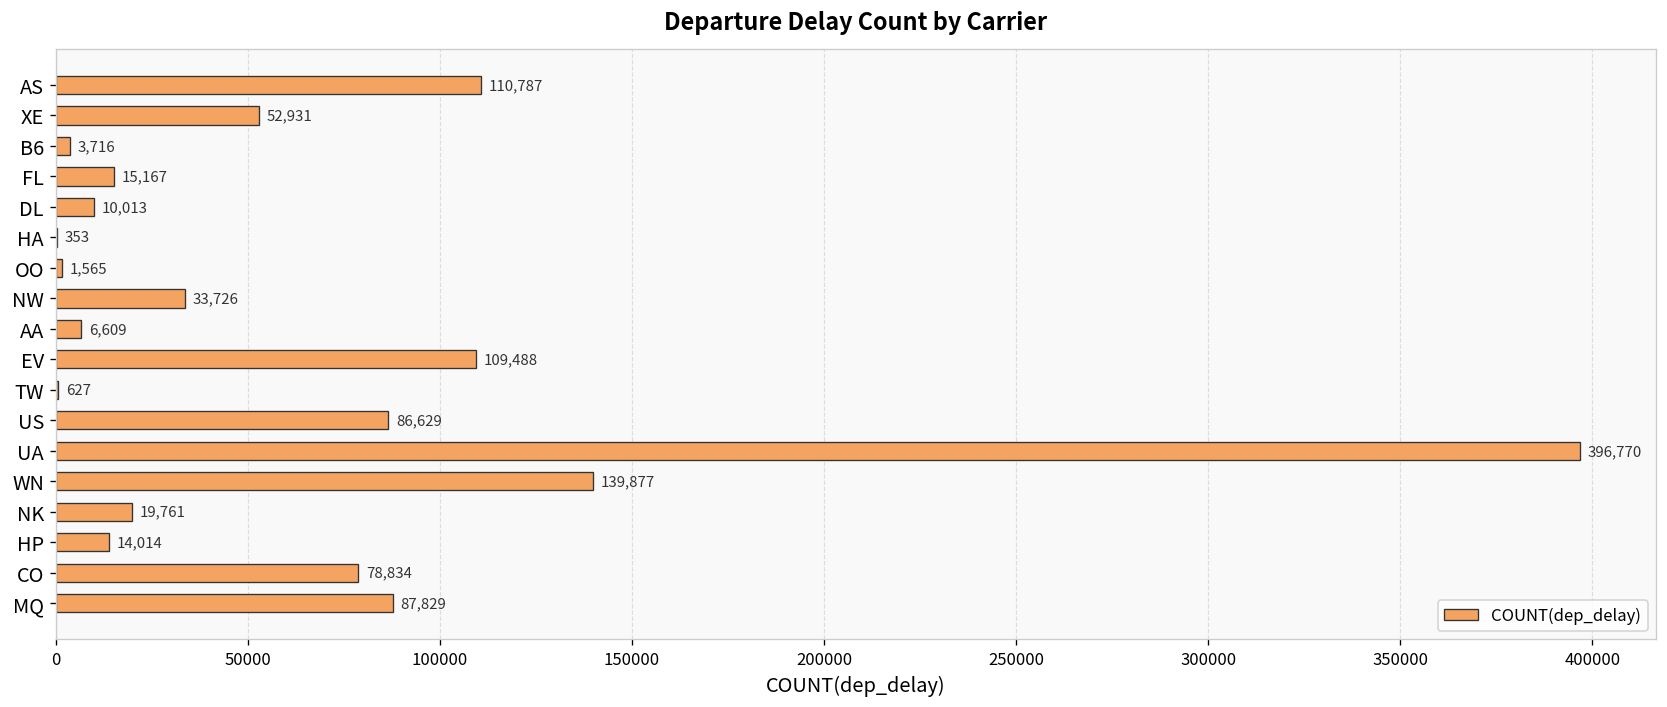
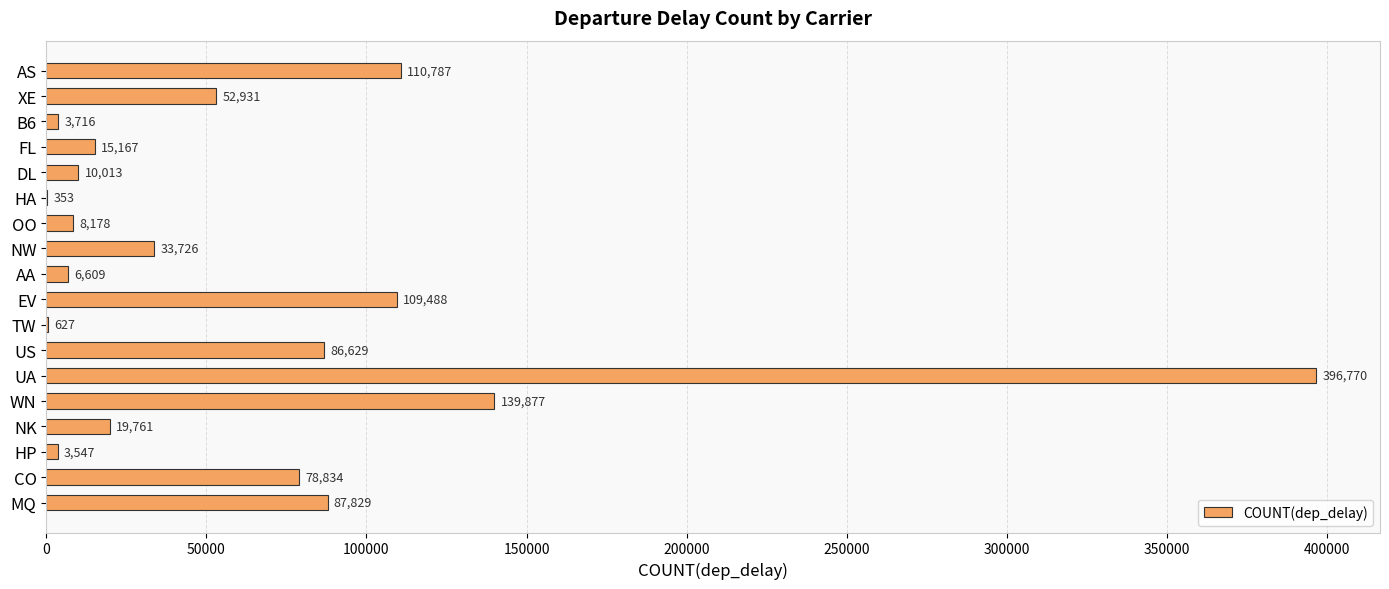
  {
    "AS": "110,787",
    "XE": "52,931",
    "B6": "3,716",
    "FL": "15,167",
    "DL": "10,013",
    "HA": "353",
-   "OO": "1,565",
+   "OO": "8,178",
    "NW": "33,726",
    "AA": "6,609",
    "EV": "109,488",
    "TW": "627",
    "US": "86,629",
    "UA": "396,770",
    "WN": "139,877",
    "NK": "19,761",
-   "HP": "14,014",
+   "HP": "3,547",
    "CO": "78,834",
    "MQ": "87,829"
  }
